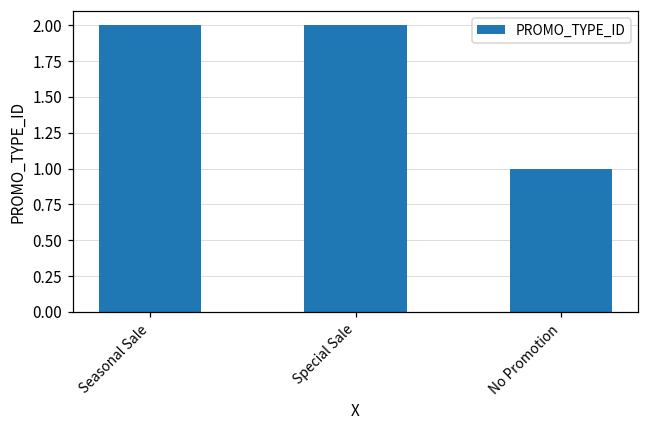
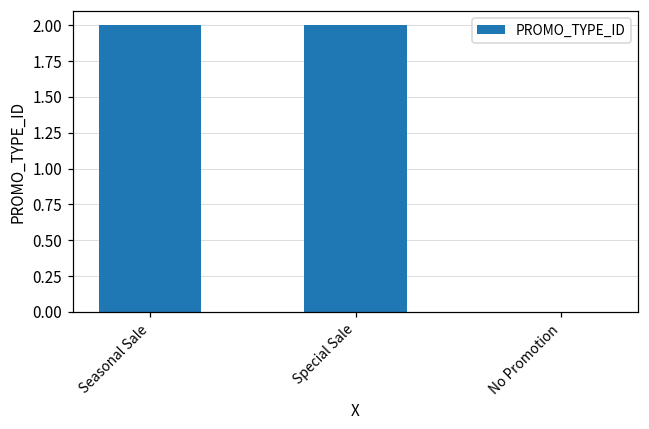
  {
    "Seasonal Sale": 2,
    "Special Sale": 2,
-   "No Promotion": 1
+   "No Promotion": 0
  }
